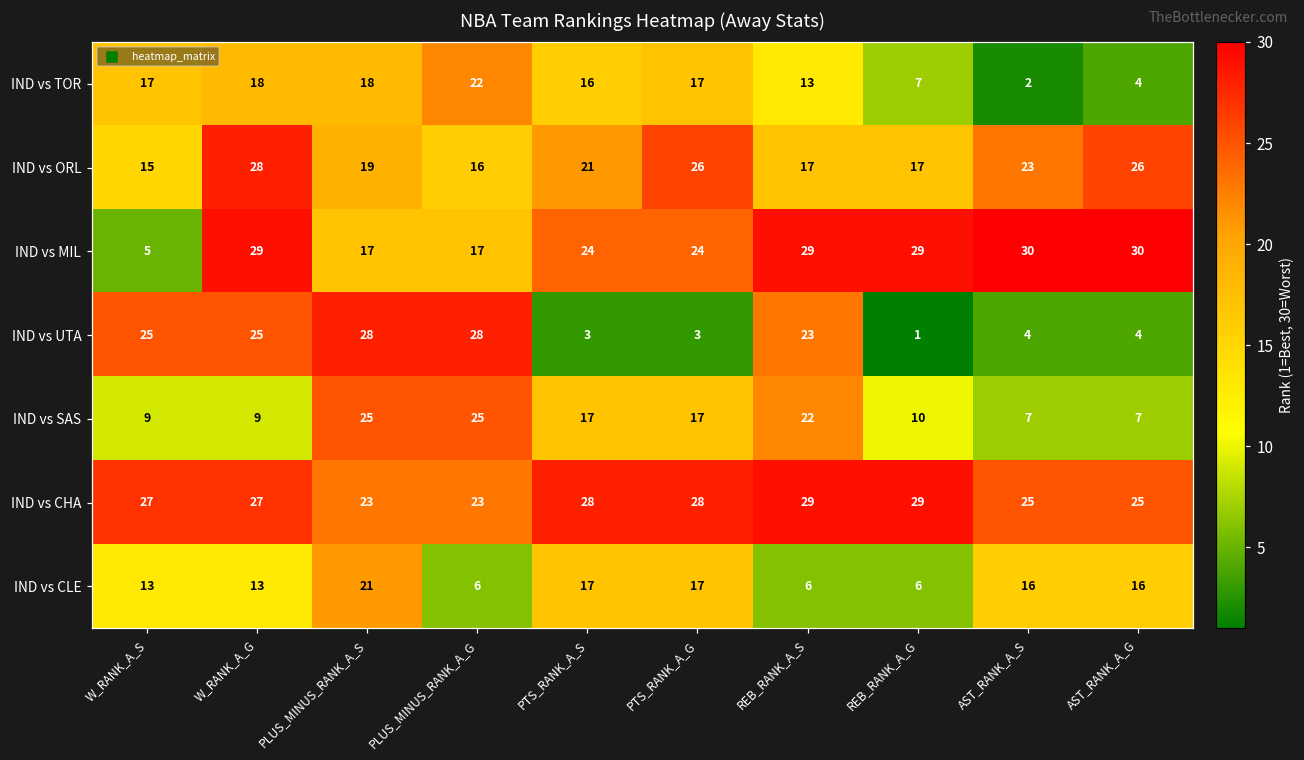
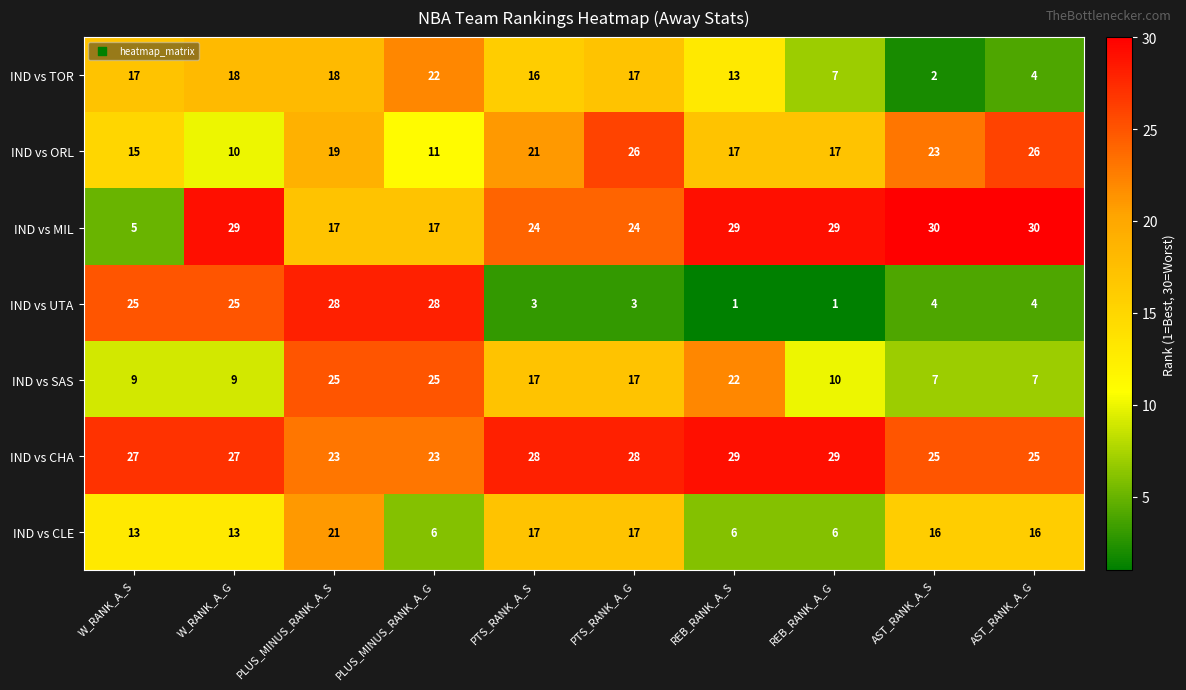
  {
    "IND vs TOR": {
      "W_RANK_A_S": 17,
      "W_RANK_A_G": 18,
      "PLUS_MINUS_RANK_A_S": 18,
      "PLUS_MINUS_RANK_A_G": 22,
      "PTS_RANK_A_S": 16,
      "PTS_RANK_A_G": 17,
      "REB_RANK_A_S": 13,
      "REB_RANK_A_G": 7,
      "AST_RANK_A_S": 2,
      "AST_RANK_A_G": 4
    },
    "IND vs ORL": {
      "W_RANK_A_S": 15,
-     "W_RANK_A_G": 28,
+     "W_RANK_A_G": 10,
      "PLUS_MINUS_RANK_A_S": 19,
-     "PLUS_MINUS_RANK_A_G": 16,
+     "PLUS_MINUS_RANK_A_G": 11,
      "PTS_RANK_A_S": 21,
      "PTS_RANK_A_G": 26,
      "REB_RANK_A_S": 17,
      "REB_RANK_A_G": 17,
      "AST_RANK_A_S": 23,
      "AST_RANK_A_G": 26
    },
    "IND vs MIL": {
      "W_RANK_A_S": 5,
      "W_RANK_A_G": 29,
      "PLUS_MINUS_RANK_A_S": 17,
      "PLUS_MINUS_RANK_A_G": 17,
      "PTS_RANK_A_S": 24,
      "PTS_RANK_A_G": 24,
      "REB_RANK_A_S": 29,
      "REB_RANK_A_G": 29,
      "AST_RANK_A_S": 30,
      "AST_RANK_A_G": 30
    },
    "IND vs UTA": {
      "W_RANK_A_S": 25,
      "W_RANK_A_G": 25,
      "PLUS_MINUS_RANK_A_S": 28,
      "PLUS_MINUS_RANK_A_G": 28,
      "PTS_RANK_A_S": 3,
      "PTS_RANK_A_G": 3,
-     "REB_RANK_A_S": 23,
+     "REB_RANK_A_S": 1,
      "REB_RANK_A_G": 1,
      "AST_RANK_A_S": 4,
      "AST_RANK_A_G": 4
    },
    "IND vs SAS": {
      "W_RANK_A_S": 9,
      "W_RANK_A_G": 9,
      "PLUS_MINUS_RANK_A_S": 25,
      "PLUS_MINUS_RANK_A_G": 25,
      "PTS_RANK_A_S": 17,
      "PTS_RANK_A_G": 17,
      "REB_RANK_A_S": 22,
      "REB_RANK_A_G": 10,
      "AST_RANK_A_S": 7,
      "AST_RANK_A_G": 7
    },
    "IND vs CHA": {
      "W_RANK_A_S": 27,
      "W_RANK_A_G": 27,
      "PLUS_MINUS_RANK_A_S": 23,
      "PLUS_MINUS_RANK_A_G": 23,
      "PTS_RANK_A_S": 28,
      "PTS_RANK_A_G": 28,
      "REB_RANK_A_S": 29,
      "REB_RANK_A_G": 29,
      "AST_RANK_A_S": 25,
      "AST_RANK_A_G": 25
    },
    "IND vs CLE": {
      "W_RANK_A_S": 13,
      "W_RANK_A_G": 13,
      "PLUS_MINUS_RANK_A_S": 21,
      "PLUS_MINUS_RANK_A_G": 6,
      "PTS_RANK_A_S": 17,
      "PTS_RANK_A_G": 17,
      "REB_RANK_A_S": 6,
      "REB_RANK_A_G": 6,
      "AST_RANK_A_S": 16,
      "AST_RANK_A_G": 16
    }
  }
